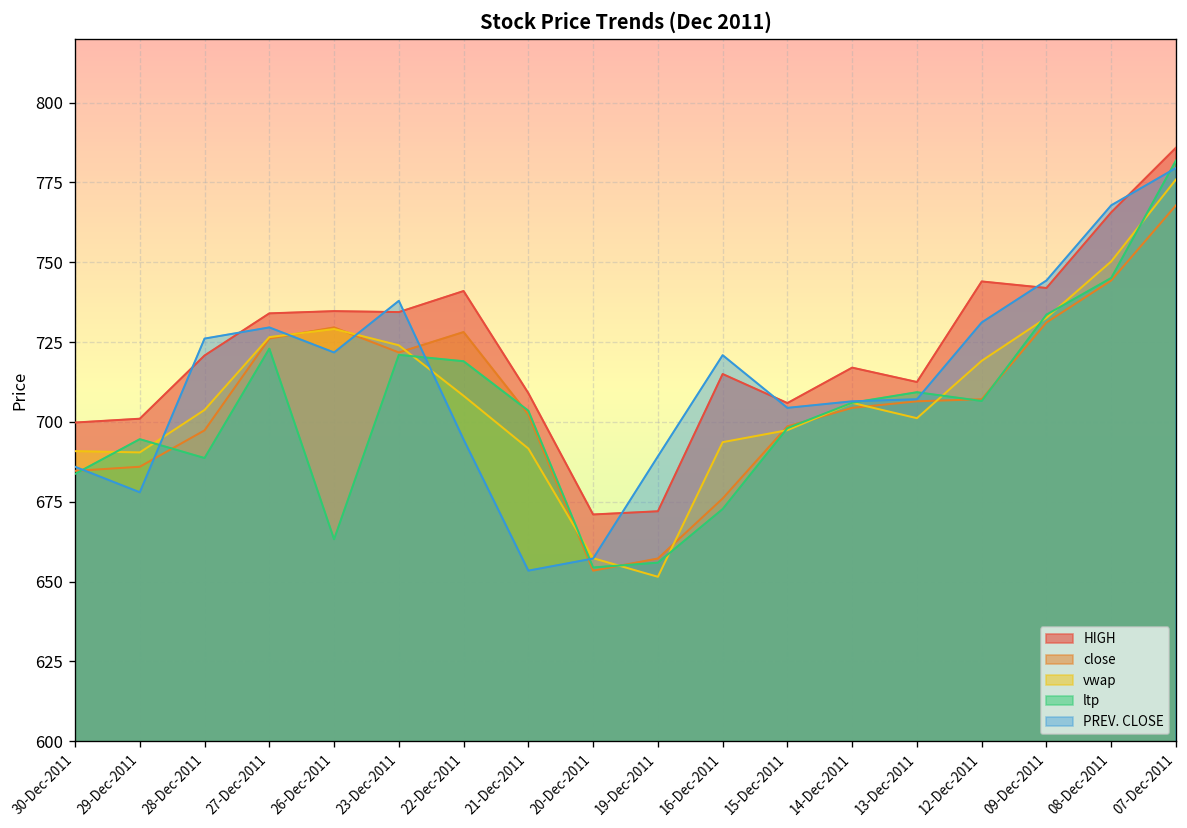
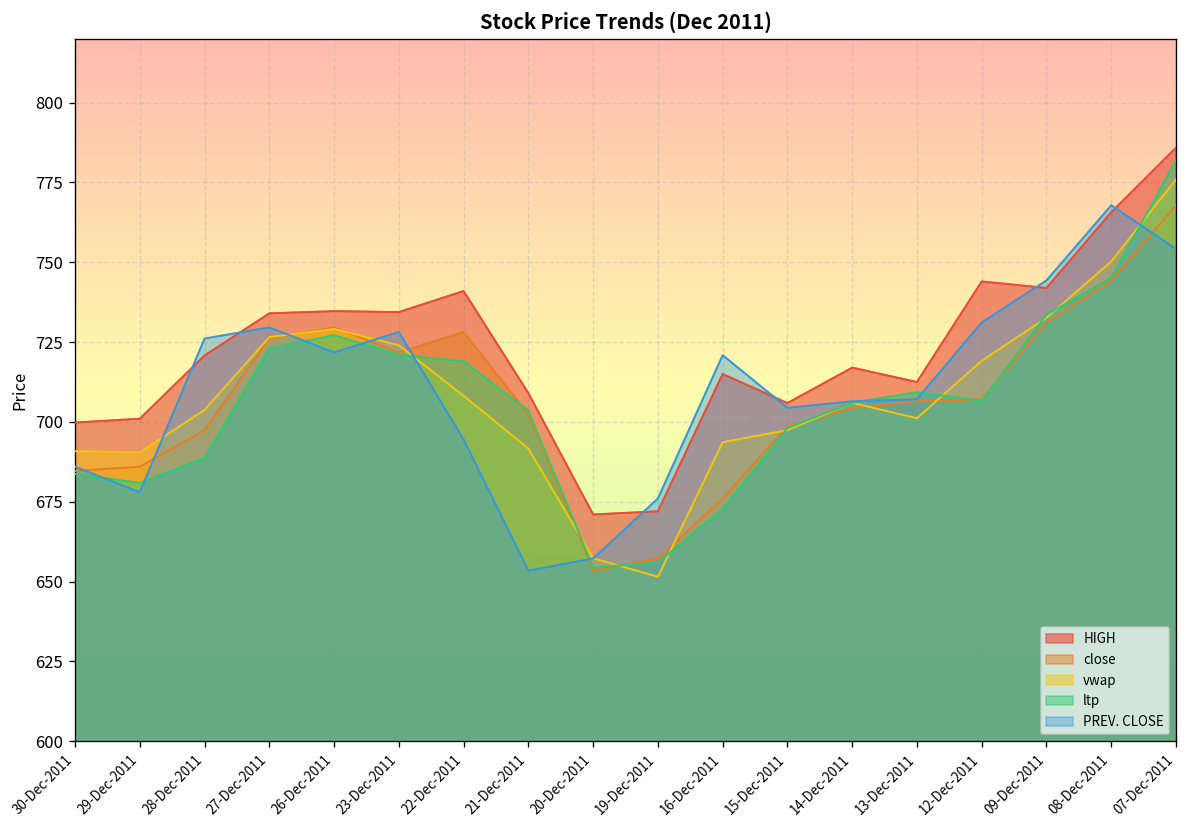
  {
    "ltp": {
-     "29-Dec-2011": 695,
+     "29-Dec-2011": 681,
      "28-Dec-2011": 689,
      "27-Dec-2011": 723,
-     "26-Dec-2011": 663,
+     "26-Dec-2011": 727,
      "22-Dec-2011": 719,
      "21-Dec-2011": 704,
      "20-Dec-2011": 654,
      "19-Dec-2011": 656,
      "16-Dec-2011": 673,
      "13-Dec-2011": 709,
      "09-Dec-2011": 734,
      "07-Dec-2011": 782
    },
    "PREV. CLOSE": {
      "30-Dec-2011": 686,
      "29-Dec-2011": 678,
      "28-Dec-2011": 726,
      "27-Dec-2011": 730,
      "26-Dec-2011": 722,
-     "23-Dec-2011": 738,
+     "23-Dec-2011": 728,
      "22-Dec-2011": 694,
      "21-Dec-2011": 653,
-     "19-Dec-2011": 689,
+     "19-Dec-2011": 676,
      "16-Dec-2011": 721,
      "15-Dec-2011": 704,
      "12-Dec-2011": 731,
      "09-Dec-2011": 744,
      "08-Dec-2011": 768,
-     "07-Dec-2011": 780
+     "07-Dec-2011": 754
    }
  }
